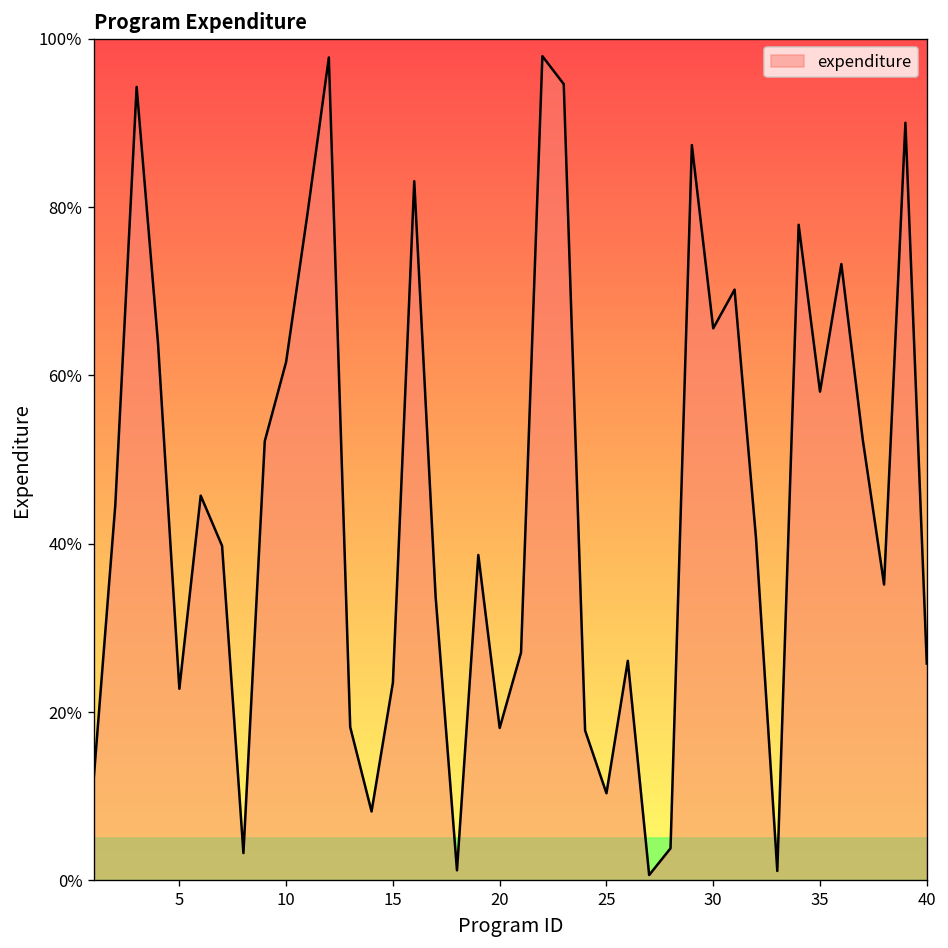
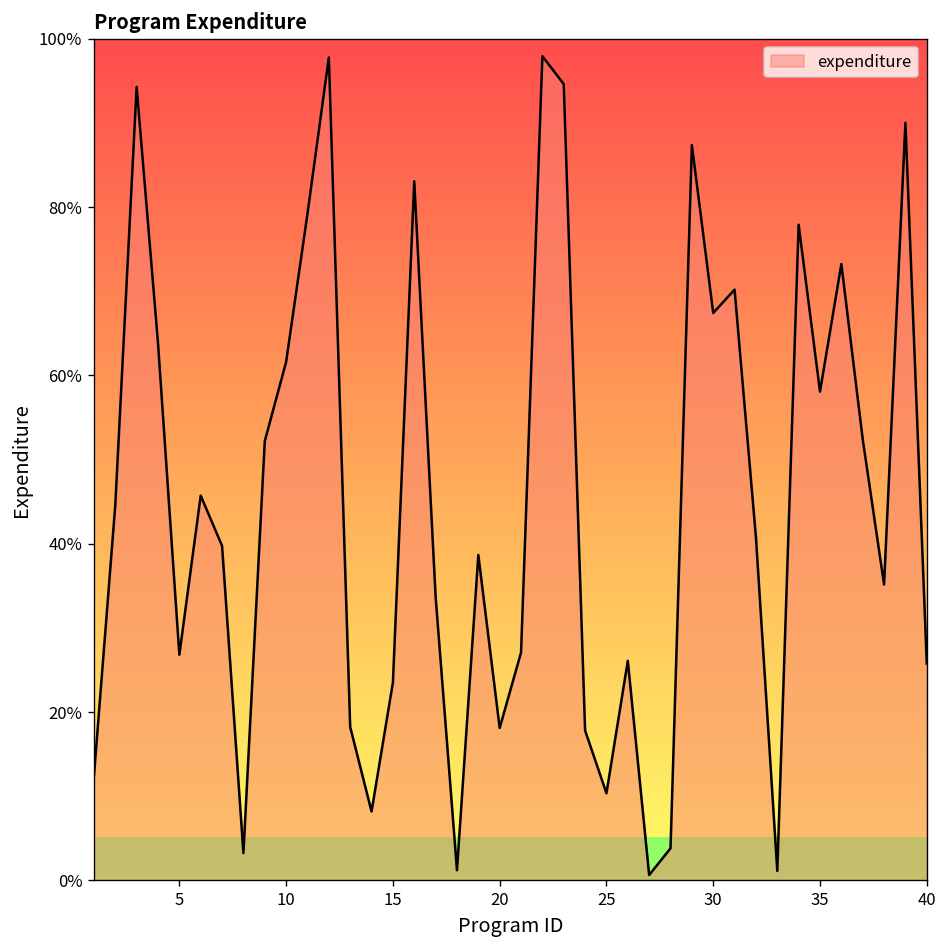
  {
-   "5": "23%",
+   "5": "27%",
    "10": "62%",
    "15": "24%",
    "20": "18%",
    "25": "10%",
-   "30": "66%",
+   "30": "67%",
    "35": "58%",
    "40": "26%"
  }
